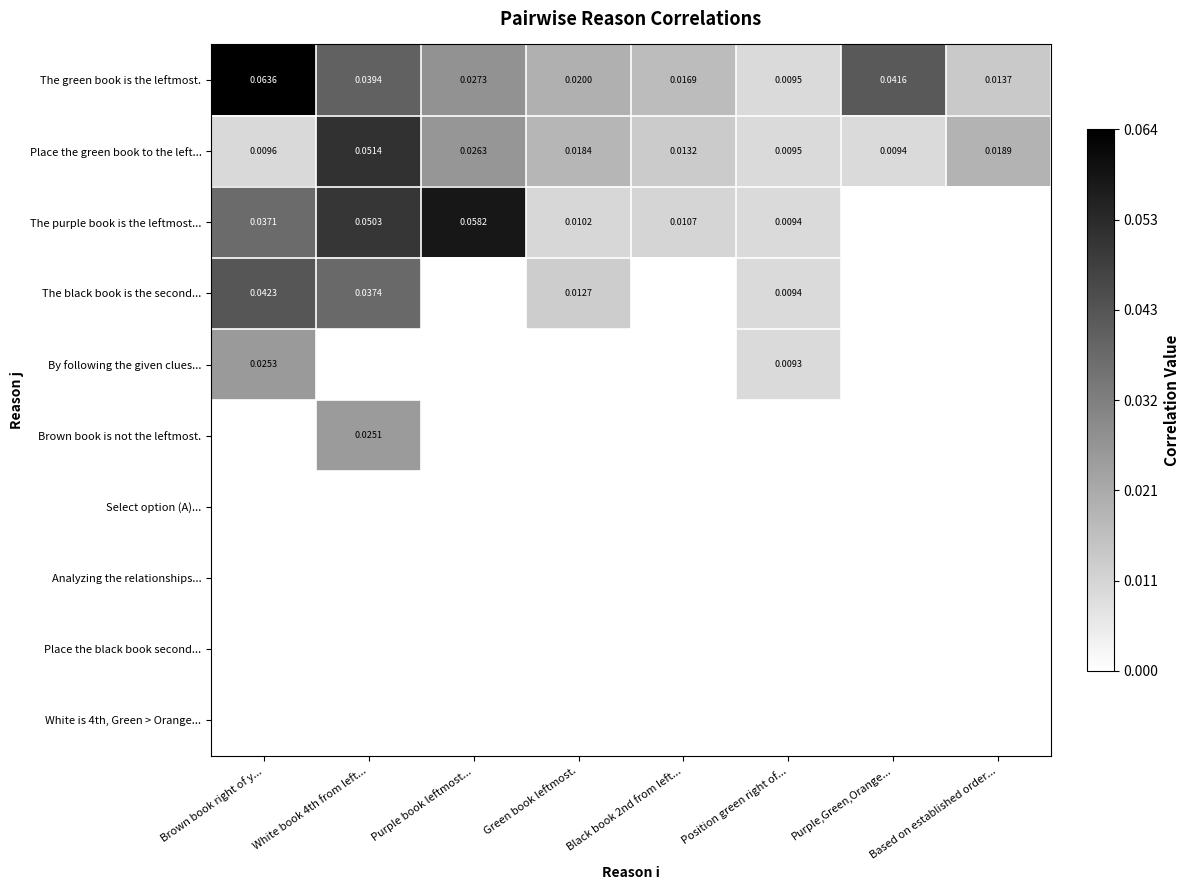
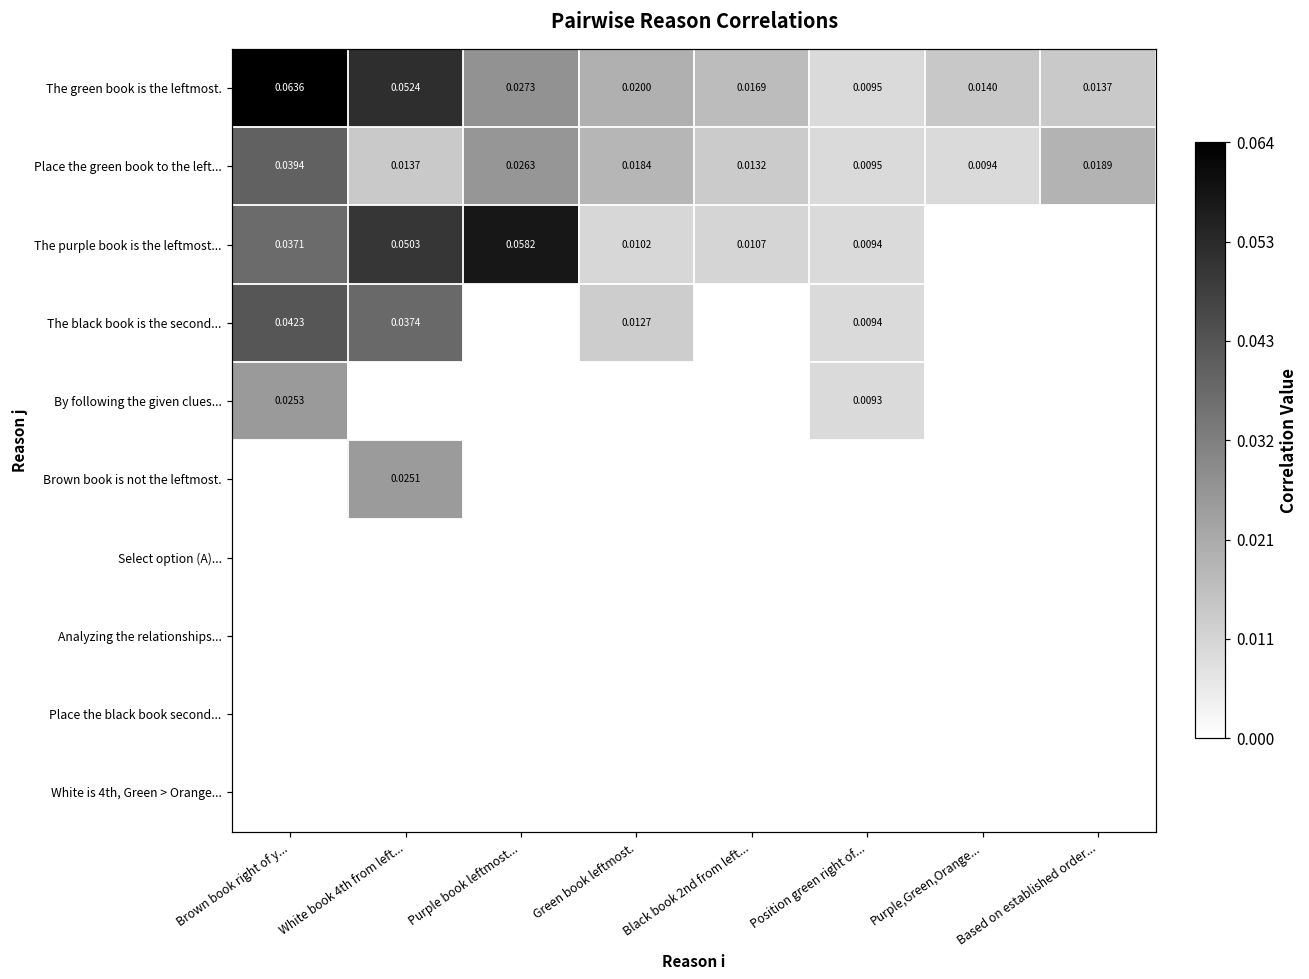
  {
    "The green book is the leftmost.": {
      "Brown book right of y...": 0.0636,
-     "White book 4th from left...": 0.0394,
+     "White book 4th from left...": 0.0524,
      "Purple book leftmost...": 0.0273,
      "Green book leftmost.": 0.0200,
      "Black book 2nd from left...": 0.0169,
      "Position green right of...": 0.0095,
-     "Purple,Green,Orange...": 0.0416,
+     "Purple,Green,Orange...": 0.0140,
      "Based on established order...": 0.0137
    },
    "Place the green book to the left...": {
-     "Brown book right of y...": 0.0096,
-     "White book 4th from left...": 0.0514,
+     "Brown book right of y...": 0.0394,
+     "White book 4th from left...": 0.0137,
      "Purple book leftmost...": 0.0263,
      "Green book leftmost.": 0.0184,
      "Black book 2nd from left...": 0.0132,
      "Position green right of...": 0.0095,
      "Purple,Green,Orange...": 0.0094,
      "Based on established order...": 0.0189
    },
    "The purple book is the leftmost...": {
      "Brown book right of y...": 0.0371,
      "White book 4th from left...": 0.0503,
      "Purple book leftmost...": 0.0582,
      "Green book leftmost.": 0.0102,
      "Black book 2nd from left...": 0.0107,
      "Position green right of...": 0.0094
    },
    "The black book is the second...": {
      "Brown book right of y...": 0.0423,
      "White book 4th from left...": 0.0374,
      "Green book leftmost.": 0.0127,
      "Position green right of...": 0.0094
    },
    "By following the given clues...": {
      "Brown book right of y...": 0.0253,
      "Position green right of...": 0.0093
    },
    "Brown book is not the leftmost.": {
      "White book 4th from left...": 0.0251
    }
  }
